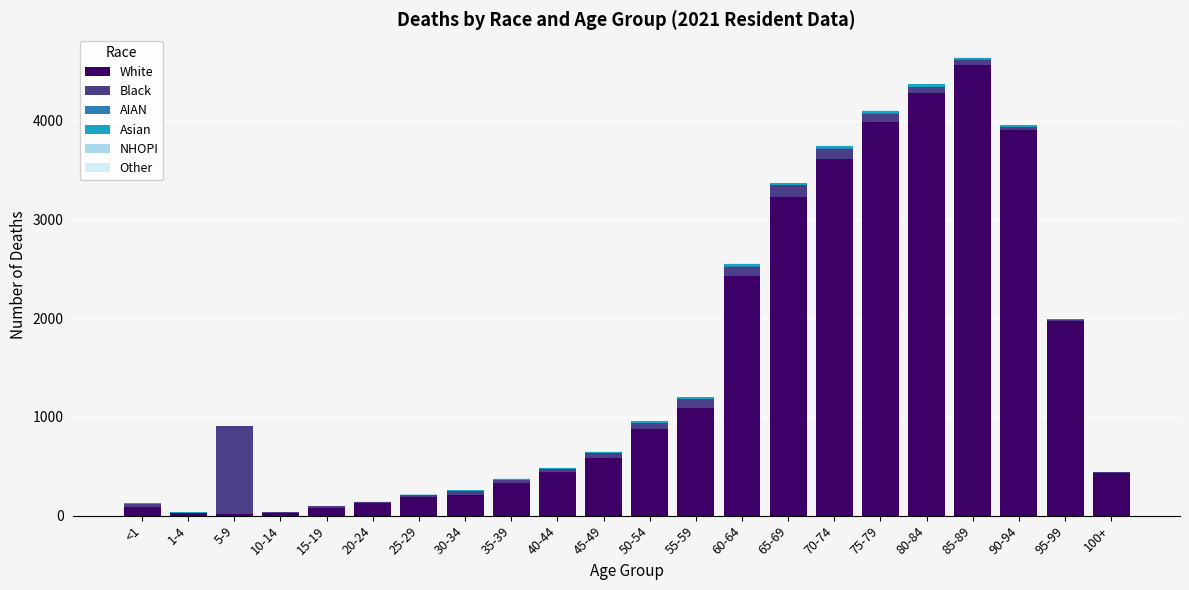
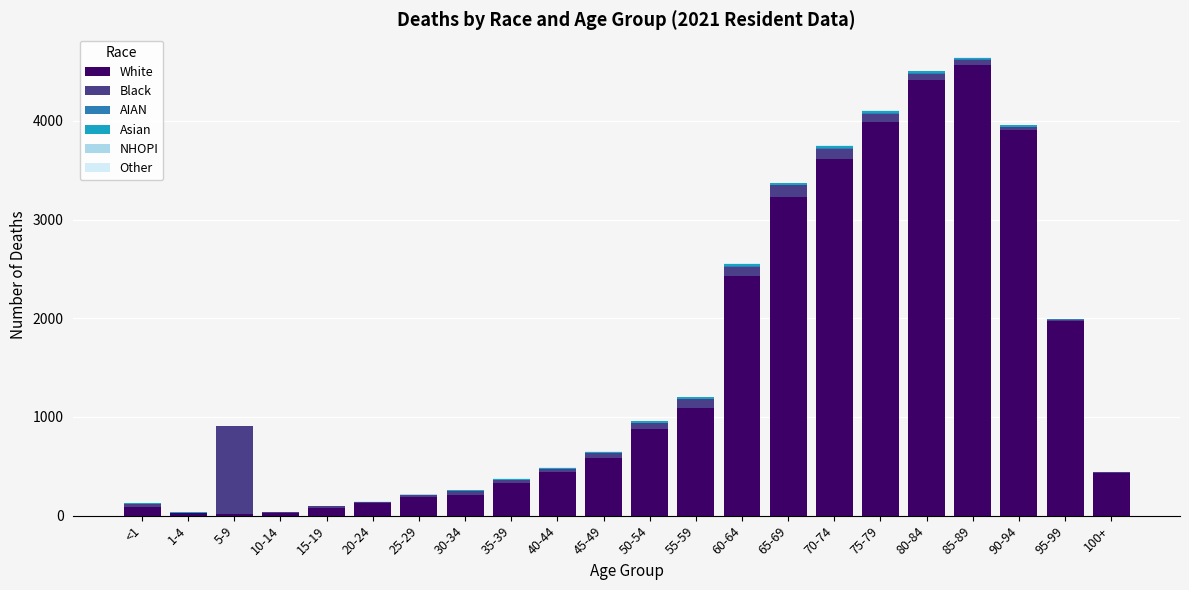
  {
    "White": {
      "<1": 100,
      "15-19": 100,
      "20-24": 100,
      "25-29": 200,
      "30-34": 200,
      "35-39": 300,
      "40-44": 400,
      "45-49": 600,
      "50-54": 900,
      "55-59": 1100,
      "60-64": 2400,
      "65-69": 3200,
      "70-74": 3600,
      "75-79": 4000,
-     "80-84": 4300,
+     "80-84": 4400,
      "85-89": 4600,
      "90-94": 3900,
      "95-99": 2000,
      "100+": 400
    },
    "Black": {
      "<1": 0,
      "5-9": 900,
      "30-34": 0,
      "35-39": 0,
      "40-44": 0,
      "45-49": 100,
      "50-54": 100,
      "55-59": 100,
      "60-64": 100,
      "65-69": 100,
      "70-74": 100,
      "75-79": 100,
      "80-84": 100,
      "85-89": 100,
      "90-94": 0
    }
  }
